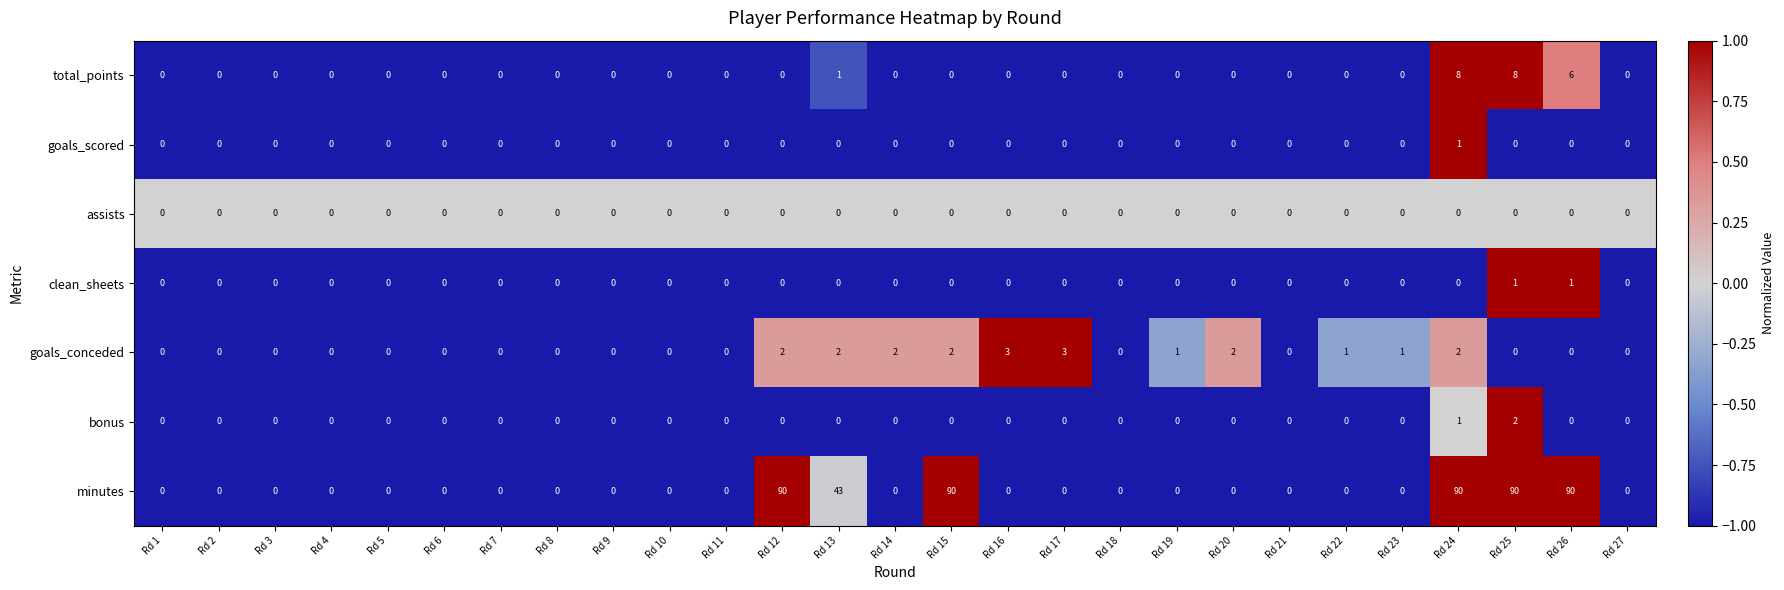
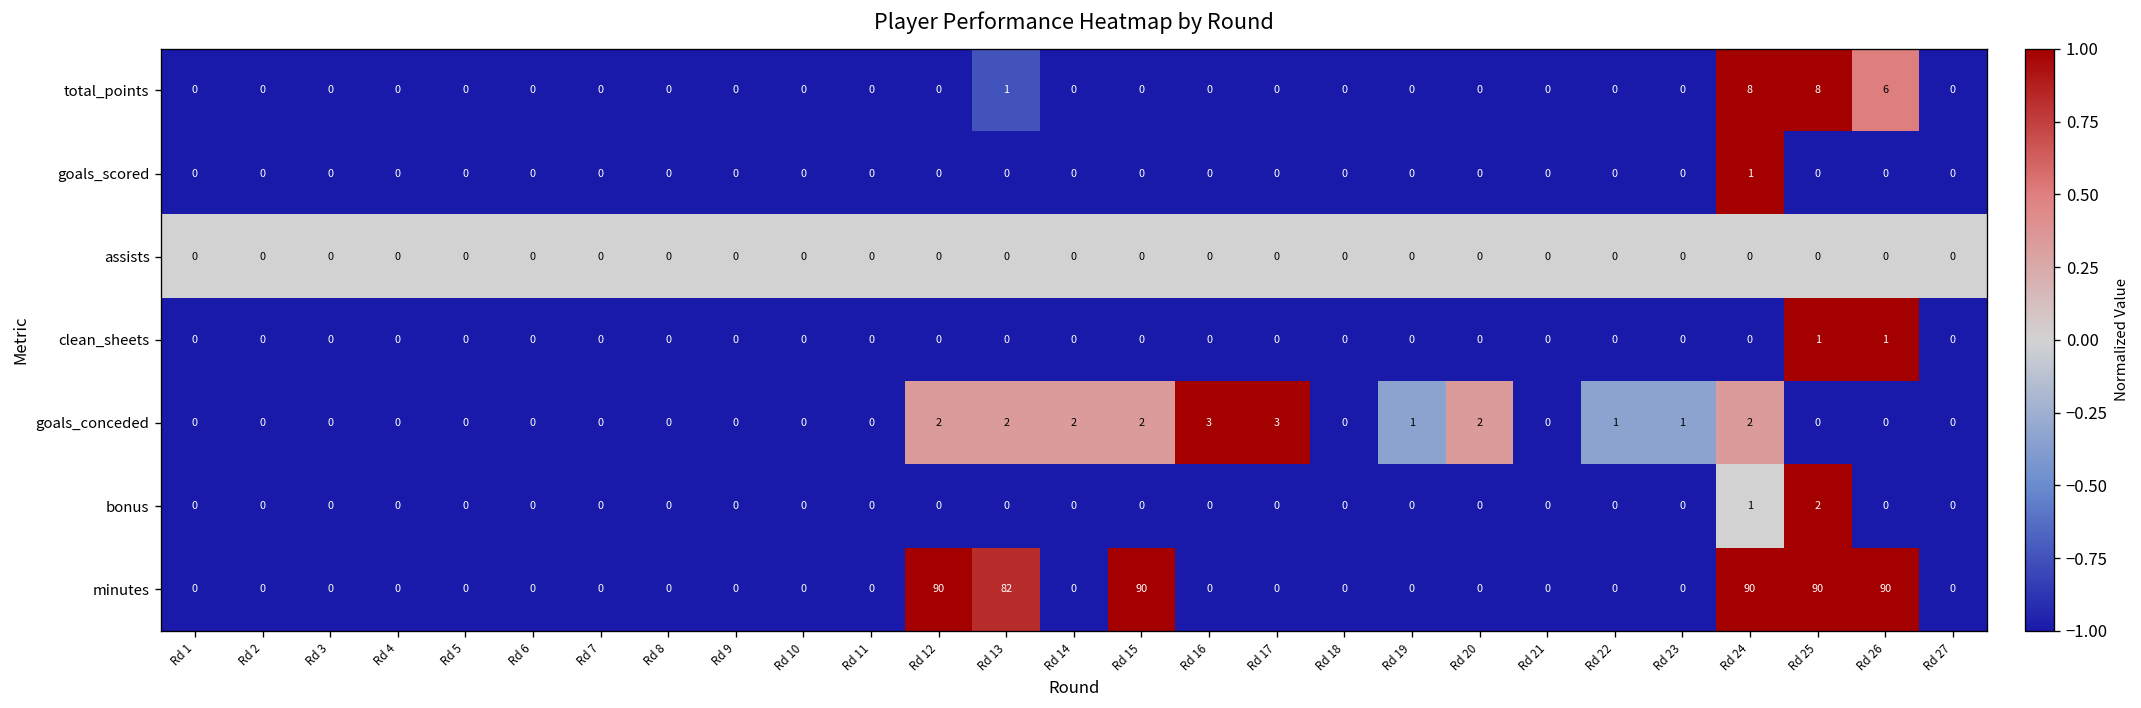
  {
    "total_points": {
      "Rd 1": 0,
      "Rd 2": 0,
      "Rd 3": 0,
      "Rd 4": 0,
      "Rd 5": 0,
      "Rd 6": 0,
      "Rd 7": 0,
      "Rd 8": 0,
      "Rd 9": 0,
      "Rd 10": 0,
      "Rd 11": 0,
      "Rd 12": 0,
      "Rd 13": 1,
      "Rd 14": 0,
      "Rd 15": 0,
      "Rd 16": 0,
      "Rd 17": 0,
      "Rd 18": 0,
      "Rd 19": 0,
      "Rd 20": 0,
      "Rd 21": 0,
      "Rd 22": 0,
      "Rd 23": 0,
      "Rd 24": 8,
      "Rd 25": 8,
      "Rd 26": 6,
      "Rd 27": 0
    },
    "goals_scored": {
      "Rd 1": 0,
      "Rd 2": 0,
      "Rd 3": 0,
      "Rd 4": 0,
      "Rd 5": 0,
      "Rd 6": 0,
      "Rd 7": 0,
      "Rd 8": 0,
      "Rd 9": 0,
      "Rd 10": 0,
      "Rd 11": 0,
      "Rd 12": 0,
      "Rd 13": 0,
      "Rd 14": 0,
      "Rd 15": 0,
      "Rd 16": 0,
      "Rd 17": 0,
      "Rd 18": 0,
      "Rd 19": 0,
      "Rd 20": 0,
      "Rd 21": 0,
      "Rd 22": 0,
      "Rd 23": 0,
      "Rd 24": 1,
      "Rd 25": 0,
      "Rd 26": 0,
      "Rd 27": 0
    },
    "assists": {
      "Rd 1": 0,
      "Rd 2": 0,
      "Rd 3": 0,
      "Rd 4": 0,
      "Rd 5": 0,
      "Rd 6": 0,
      "Rd 7": 0,
      "Rd 8": 0,
      "Rd 9": 0,
      "Rd 10": 0,
      "Rd 11": 0,
      "Rd 12": 0,
      "Rd 13": 0,
      "Rd 14": 0,
      "Rd 15": 0,
      "Rd 16": 0,
      "Rd 17": 0,
      "Rd 18": 0,
      "Rd 19": 0,
      "Rd 20": 0,
      "Rd 21": 0,
      "Rd 22": 0,
      "Rd 23": 0,
      "Rd 24": 0,
      "Rd 25": 0,
      "Rd 26": 0,
      "Rd 27": 0
    },
    "clean_sheets": {
      "Rd 1": 0,
      "Rd 2": 0,
      "Rd 3": 0,
      "Rd 4": 0,
      "Rd 5": 0,
      "Rd 6": 0,
      "Rd 7": 0,
      "Rd 8": 0,
      "Rd 9": 0,
      "Rd 10": 0,
      "Rd 11": 0,
      "Rd 12": 0,
      "Rd 13": 0,
      "Rd 14": 0,
      "Rd 15": 0,
      "Rd 16": 0,
      "Rd 17": 0,
      "Rd 18": 0,
      "Rd 19": 0,
      "Rd 20": 0,
      "Rd 21": 0,
      "Rd 22": 0,
      "Rd 23": 0,
      "Rd 24": 0,
      "Rd 25": 1,
      "Rd 26": 1,
      "Rd 27": 0
    },
    "goals_conceded": {
      "Rd 1": 0,
      "Rd 2": 0,
      "Rd 3": 0,
      "Rd 4": 0,
      "Rd 5": 0,
      "Rd 6": 0,
      "Rd 7": 0,
      "Rd 8": 0,
      "Rd 9": 0,
      "Rd 10": 0,
      "Rd 11": 0,
      "Rd 12": 2,
      "Rd 13": 2,
      "Rd 14": 2,
      "Rd 15": 2,
      "Rd 16": 3,
      "Rd 17": 3,
      "Rd 18": 0,
      "Rd 19": 1,
      "Rd 20": 2,
      "Rd 21": 0,
      "Rd 22": 1,
      "Rd 23": 1,
      "Rd 24": 2,
      "Rd 25": 0,
      "Rd 26": 0,
      "Rd 27": 0
    },
    "bonus": {
      "Rd 1": 0,
      "Rd 2": 0,
      "Rd 3": 0,
      "Rd 4": 0,
      "Rd 5": 0,
      "Rd 6": 0,
      "Rd 7": 0,
      "Rd 8": 0,
      "Rd 9": 0,
      "Rd 10": 0,
      "Rd 11": 0,
      "Rd 12": 0,
      "Rd 13": 0,
      "Rd 14": 0,
      "Rd 15": 0,
      "Rd 16": 0,
      "Rd 17": 0,
      "Rd 18": 0,
      "Rd 19": 0,
      "Rd 20": 0,
      "Rd 21": 0,
      "Rd 22": 0,
      "Rd 23": 0,
      "Rd 24": 1,
      "Rd 25": 2,
      "Rd 26": 0,
      "Rd 27": 0
    },
    "minutes": {
      "Rd 1": 0,
      "Rd 2": 0,
      "Rd 3": 0,
      "Rd 4": 0,
      "Rd 5": 0,
      "Rd 6": 0,
      "Rd 7": 0,
      "Rd 8": 0,
      "Rd 9": 0,
      "Rd 10": 0,
      "Rd 11": 0,
      "Rd 12": 90,
-     "Rd 13": 43,
+     "Rd 13": 82,
      "Rd 14": 0,
      "Rd 15": 90,
      "Rd 16": 0,
      "Rd 17": 0,
      "Rd 18": 0,
      "Rd 19": 0,
      "Rd 20": 0,
      "Rd 21": 0,
      "Rd 22": 0,
      "Rd 23": 0,
      "Rd 24": 90,
      "Rd 25": 90,
      "Rd 26": 90,
      "Rd 27": 0
    }
  }
